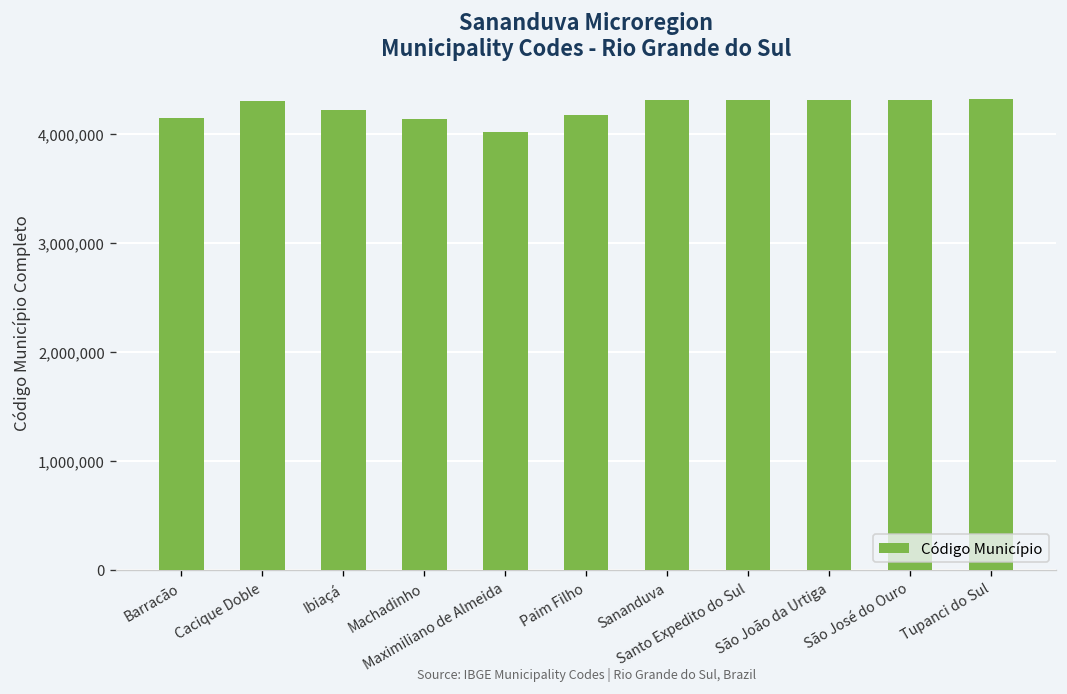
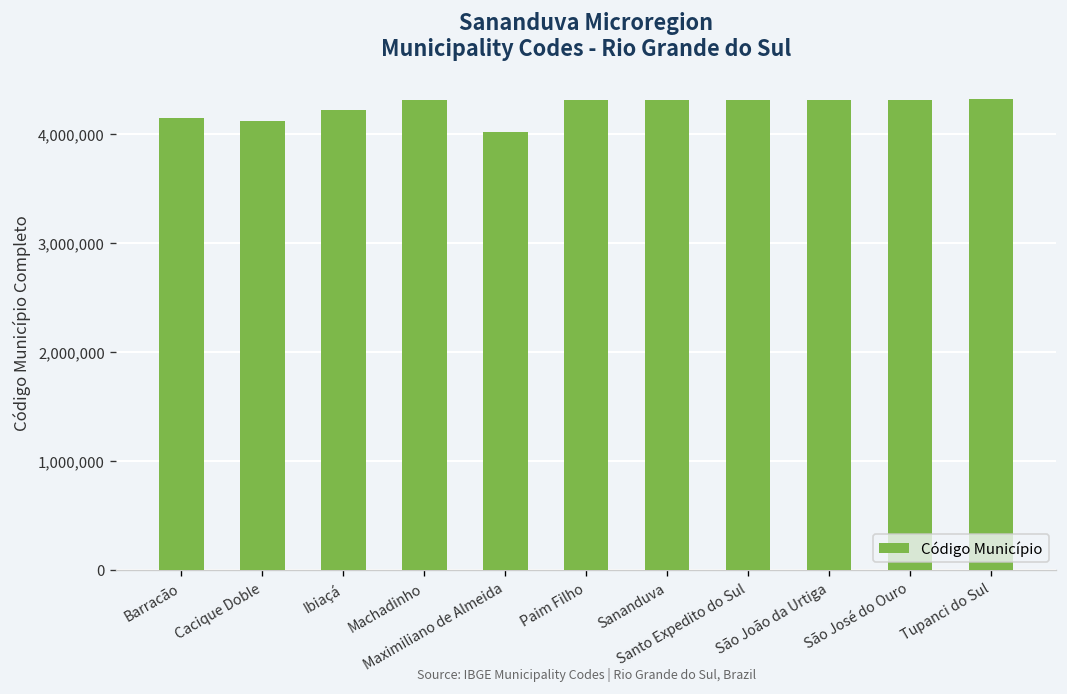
  {
    "Barracão": "4,100,000",
-   "Cacique Doble": "4,300,000",
+   "Cacique Doble": "4,100,000",
    "Ibiaçá": "4,200,000",
-   "Machadinho": "4,100,000",
+   "Machadinho": "4,300,000",
    "Maximiliano de Almeida": "4,000,000",
-   "Paim Filho": "4,200,000",
+   "Paim Filho": "4,300,000",
    "Sananduva": "4,300,000",
    "Santo Expedito do Sul": "4,300,000",
    "São João da Urtiga": "4,300,000",
    "São José do Ouro": "4,300,000",
    "Tupanci do Sul": "4,300,000"
  }
